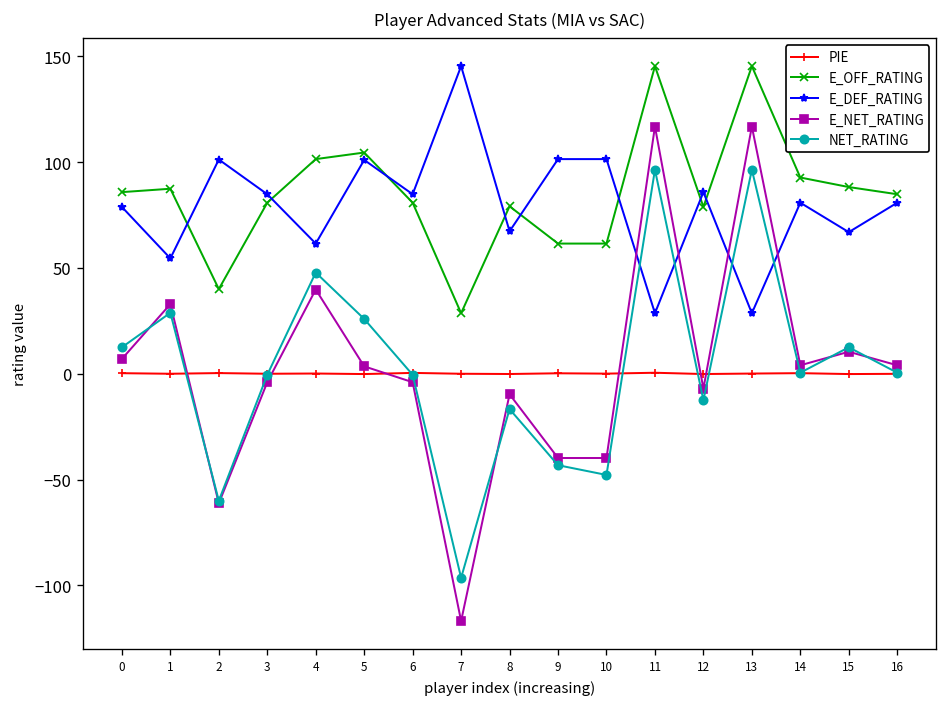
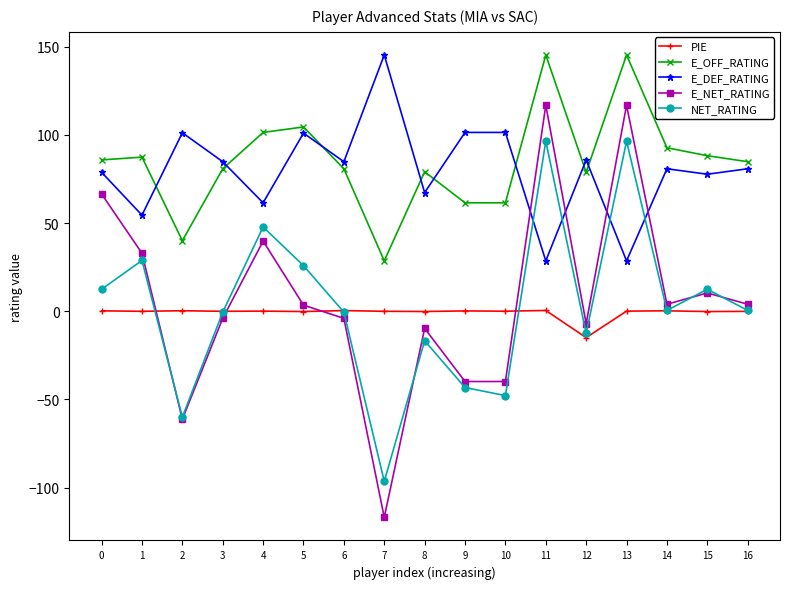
  {
    "PIE": {
      "0": 0,
      "1": 0,
      "2": 0,
      "4": 0,
      "5": 0,
      "7": 0,
      "8": 0,
      "9": 0,
      "10": 0,
      "11": 0,
-     "12": 0,
+     "12": -15,
      "13": 0,
      "15": 0
    },
    "E_OFF_RATING": {
      "0": 86,
      "1": 87,
      "2": 40,
      "3": 81,
      "4": 101,
      "5": 105,
      "6": 81,
      "7": 29,
      "8": 79,
      "9": 62,
      "10": 62,
      "11": 145,
      "12": 79,
      "13": 145,
      "14": 93,
      "15": 88,
      "16": 85
    },
    "E_DEF_RATING": {
      "0": 79,
      "1": 55,
      "2": 101,
      "3": 85,
      "4": 62,
      "5": 101,
      "6": 85,
      "7": 145,
      "8": 67,
      "9": 101,
      "10": 101,
      "11": 29,
      "12": 86,
      "13": 29,
      "14": 81,
-     "15": 67,
+     "15": 78,
      "16": 81
    },
    "E_NET_RATING": {
-     "0": 7,
+     "0": 67,
      "1": 33,
      "3": -4,
      "4": 40,
      "5": 4,
      "6": -4,
      "7": -117,
      "8": -10,
      "9": -40,
      "10": -40,
      "11": 117,
      "12": -7,
      "13": 117,
      "14": 4,
      "15": 10,
      "16": 4
    },
    "NET_RATING": {
      "0": 13,
      "1": 29,
      "4": 48,
      "5": 26,
      "7": -96,
      "8": -17,
      "9": -43,
      "10": -48,
      "11": 96,
      "12": -13,
      "13": 96,
      "15": 13
    }
  }
